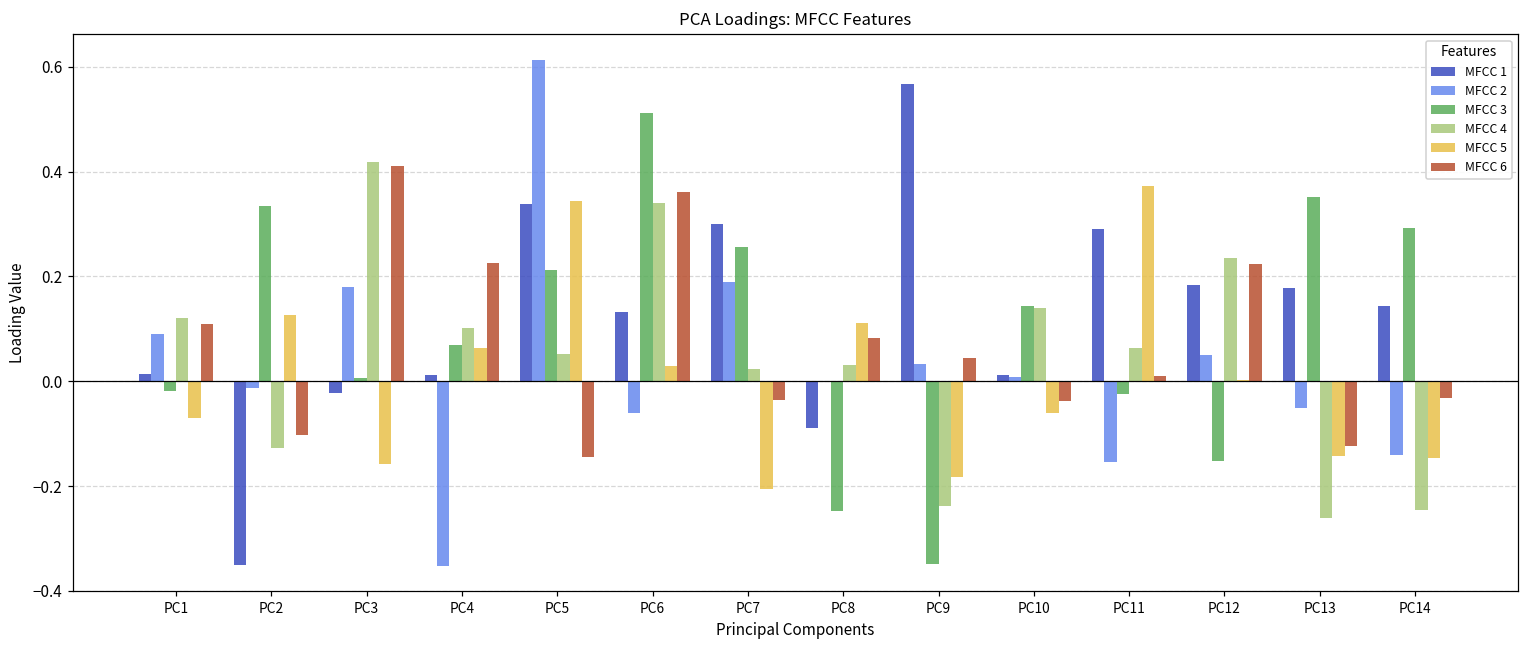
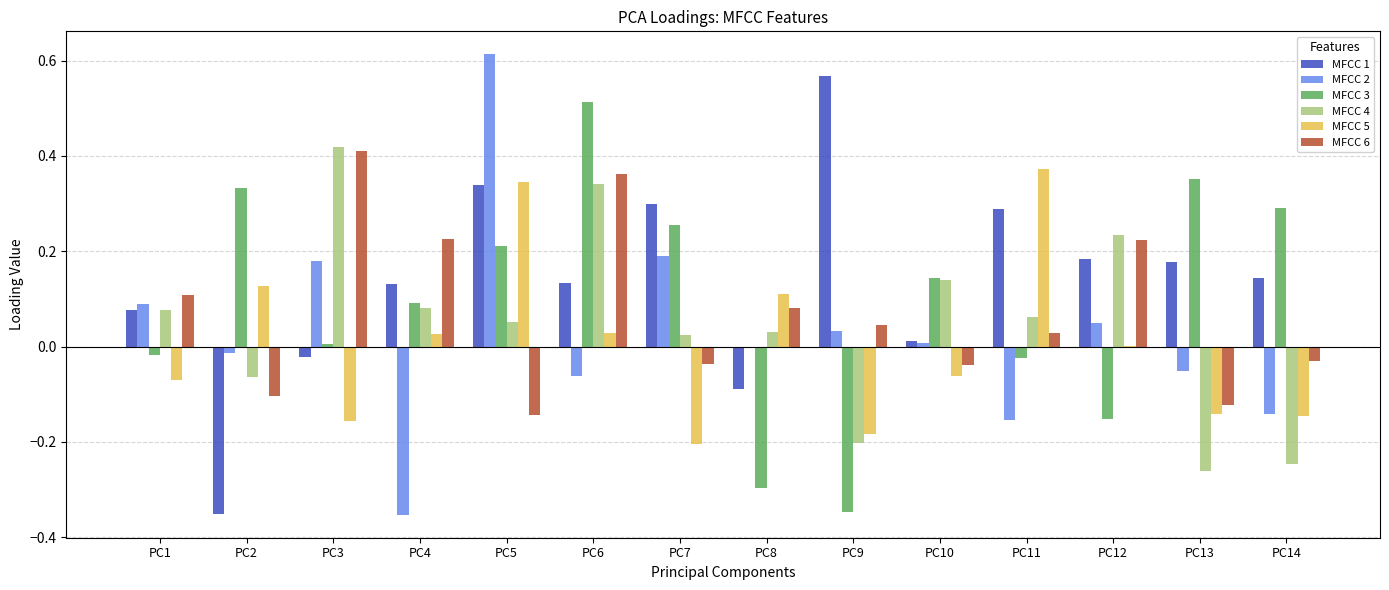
  {
    "MFCC 1": {
-     "PC1": 0.01,
+     "PC1": 0.08,
      "PC2": -0.35,
      "PC3": -0.02,
-     "PC4": 0.01,
+     "PC4": 0.13,
      "PC5": 0.34,
      "PC6": 0.13,
      "PC7": 0.30,
      "PC8": -0.09,
      "PC9": 0.57,
      "PC10": 0.01,
      "PC11": 0.29,
      "PC12": 0.18,
      "PC13": 0.18,
      "PC14": 0.14
    },
    "MFCC 2": {
      "PC1": 0.09,
      "PC2": -0.01,
      "PC3": 0.18,
      "PC4": -0.35,
      "PC5": 0.61,
      "PC6": -0.06,
      "PC7": 0.19,
      "PC9": 0.03,
      "PC10": 0.01,
      "PC11": -0.15,
      "PC12": 0.05,
      "PC13": -0.05,
      "PC14": -0.14
    },
    "MFCC 3": {
      "PC1": -0.02,
      "PC2": 0.33,
      "PC3": 0.01,
-     "PC4": 0.07,
+     "PC4": 0.09,
      "PC5": 0.21,
      "PC6": 0.51,
      "PC7": 0.26,
-     "PC8": -0.25,
+     "PC8": -0.30,
      "PC9": -0.35,
      "PC10": 0.14,
      "PC11": -0.02,
      "PC12": -0.15,
      "PC13": 0.35,
      "PC14": 0.29
    },
    "MFCC 4": {
-     "PC1": 0.12,
-     "PC2": -0.13,
+     "PC1": 0.08,
+     "PC2": -0.06,
      "PC3": 0.42,
-     "PC4": 0.10,
+     "PC4": 0.08,
      "PC5": 0.05,
      "PC6": 0.34,
      "PC7": 0.02,
      "PC8": 0.03,
-     "PC9": -0.24,
+     "PC9": -0.20,
      "PC10": 0.14,
      "PC11": 0.06,
      "PC12": 0.23,
      "PC13": -0.26,
      "PC14": -0.25
    },
    "MFCC 5": {
      "PC1": -0.07,
      "PC2": 0.13,
      "PC3": -0.16,
-     "PC4": 0.06,
+     "PC4": 0.03,
      "PC5": 0.34,
      "PC6": 0.03,
      "PC7": -0.21,
      "PC8": 0.11,
      "PC9": -0.18,
      "PC10": -0.06,
      "PC11": 0.37,
      "PC13": -0.14,
      "PC14": -0.15
    },
    "MFCC 6": {
      "PC1": 0.11,
      "PC2": -0.10,
      "PC3": 0.41,
      "PC4": 0.23,
      "PC5": -0.14,
      "PC6": 0.36,
      "PC7": -0.04,
      "PC8": 0.08,
      "PC9": 0.04,
      "PC10": -0.04,
-     "PC11": 0.01,
+     "PC11": 0.03,
      "PC12": 0.22,
      "PC13": -0.12,
      "PC14": -0.03
    }
  }
